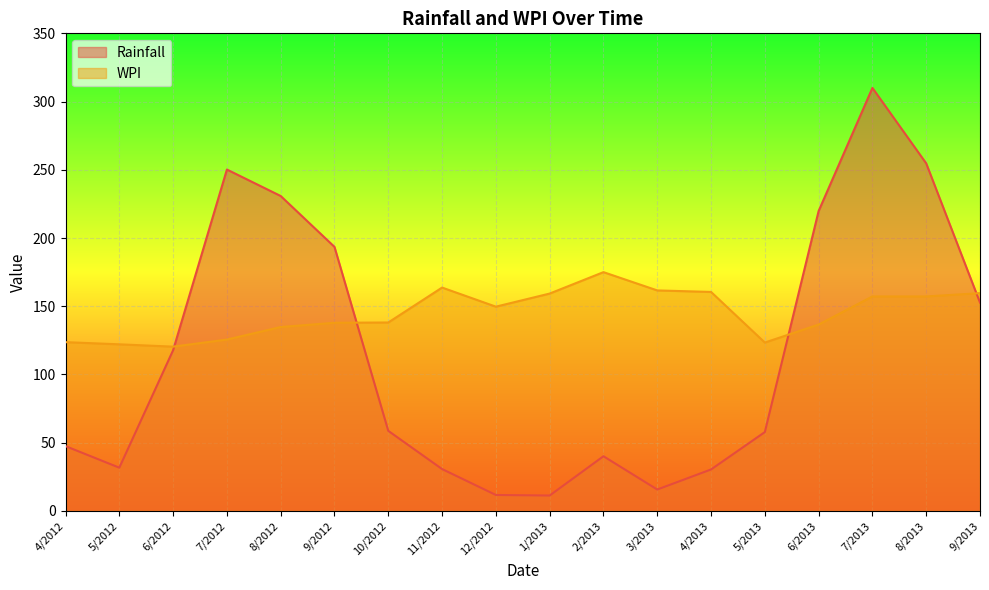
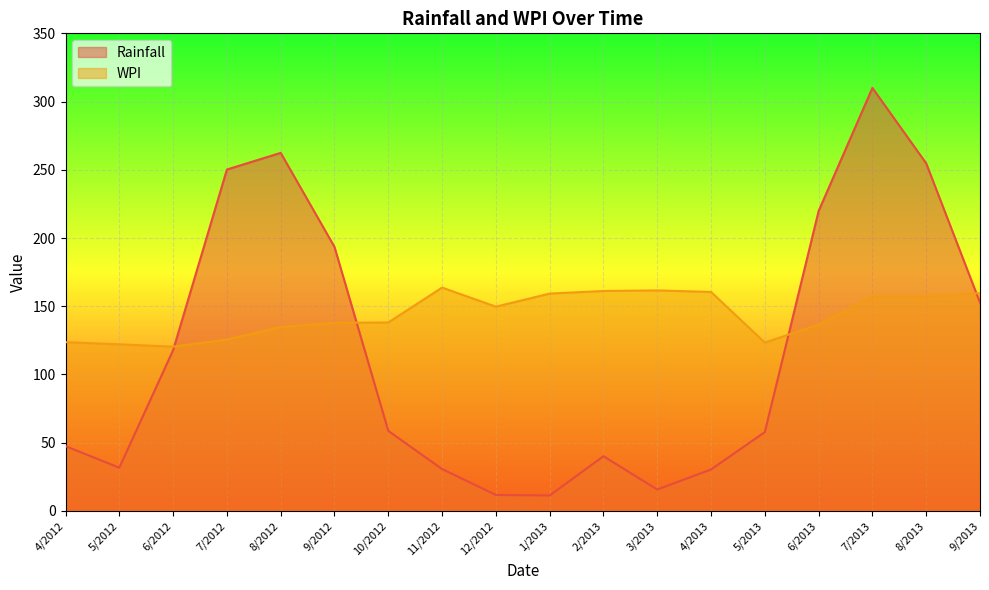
  {
    "Rainfall": {
      "4/2012": 48,
      "5/2012": 32,
      "6/2012": 118,
      "7/2012": 250,
-     "8/2012": 231,
+     "8/2012": 262,
      "9/2012": 194,
      "10/2012": 59,
      "11/2012": 31,
      "12/2012": 12,
      "1/2013": 11,
      "2/2013": 40,
      "3/2013": 16,
      "4/2013": 30,
      "5/2013": 58,
      "6/2013": 220,
      "7/2013": 310,
      "8/2013": 255,
      "9/2013": 153
    },
    "WPI": {
      "4/2012": 124,
      "5/2012": 122,
      "6/2012": 120,
      "7/2012": 126,
      "8/2012": 135,
      "9/2012": 138,
      "10/2012": 138,
      "11/2012": 164,
      "12/2012": 150,
      "1/2013": 159,
-     "2/2013": 175,
+     "2/2013": 161,
      "3/2013": 162,
      "4/2013": 161,
      "5/2013": 123,
      "6/2013": 137,
      "7/2013": 157,
      "8/2013": 157,
      "9/2013": 160
    }
  }
